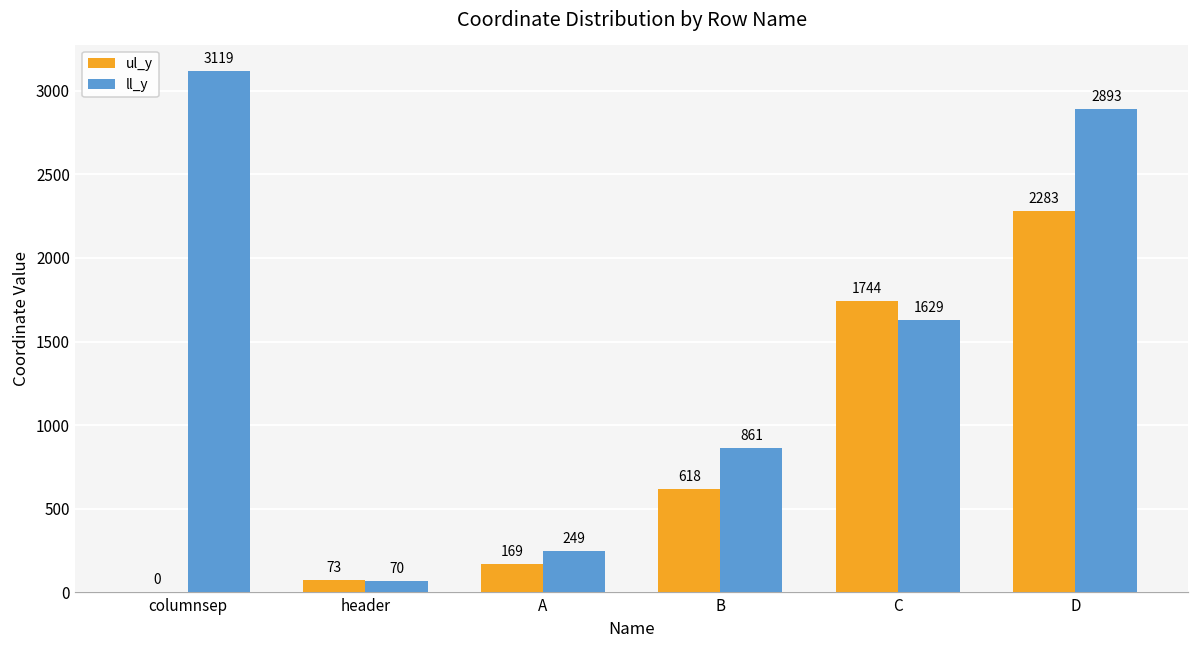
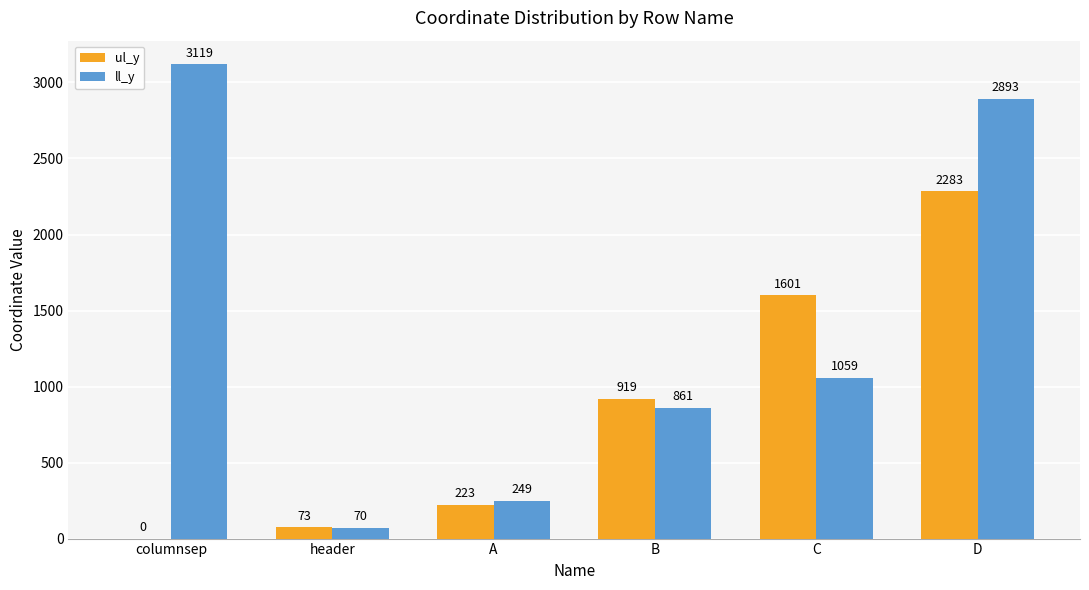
  {
    "ul_y": {
      "columnsep": 0,
      "header": 73,
-     "A": 169,
-     "B": 618,
-     "C": 1744,
+     "A": 223,
+     "B": 919,
+     "C": 1601,
      "D": 2283
    },
    "ll_y": {
      "columnsep": 3119,
      "header": 70,
      "A": 249,
      "B": 861,
-     "C": 1629,
+     "C": 1059,
      "D": 2893
    }
  }
